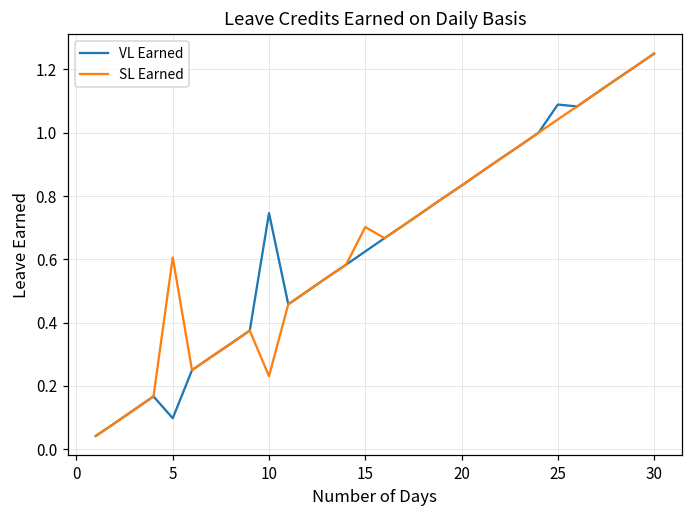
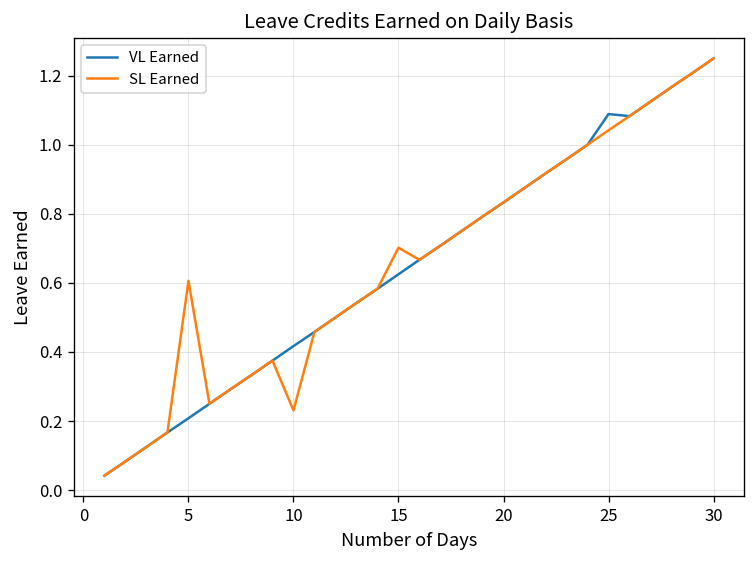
  {
    "VL Earned": {
-     "5": 0.10,
-     "10": 0.75,
+     "5": 0.21,
+     "10": 0.42,
      "15": 0.63,
      "25": 1.09
    },
    "SL Earned": {
      "5": 0.61,
      "10": 0.23,
      "15": 0.70,
      "25": 1.04
    }
  }
